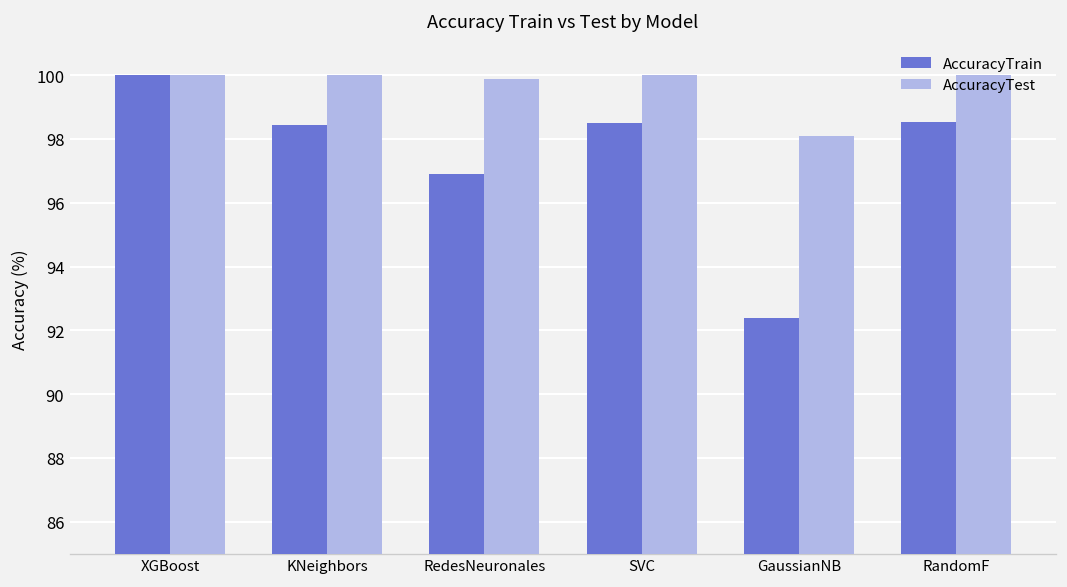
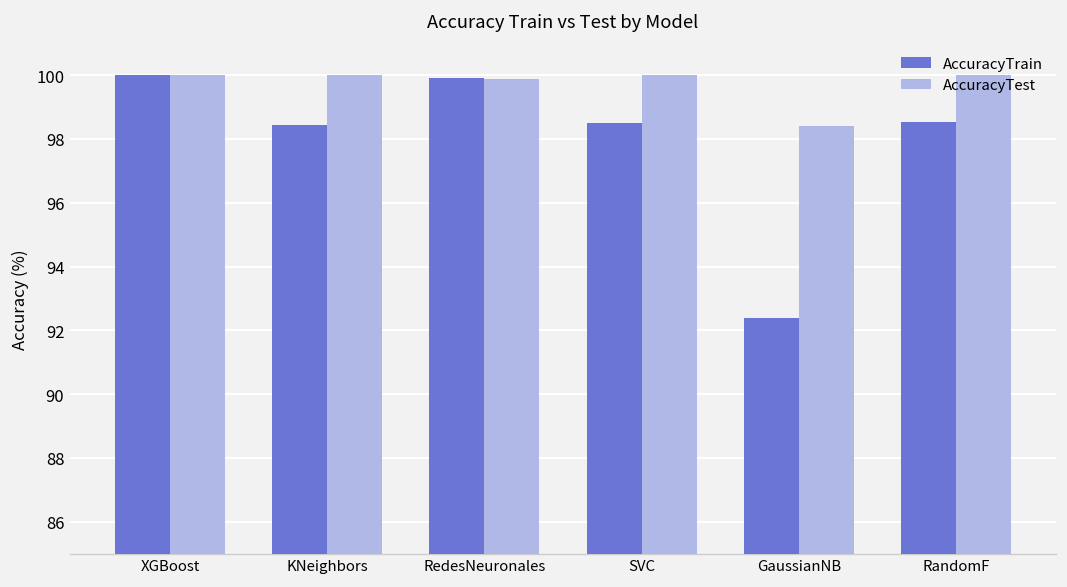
  {
    "AccuracyTrain": {
      "XGBoost": 100.0,
      "KNeighbors": 98.4,
-     "RedesNeuronales": 96.9,
+     "RedesNeuronales": 99.9,
      "SVC": 98.5,
      "GaussianNB": 92.4,
      "RandomF": 98.5
    },
    "AccuracyTest": {
      "XGBoost": 100.0,
      "KNeighbors": 100.0,
      "RedesNeuronales": 99.9,
      "SVC": 100.0,
-     "GaussianNB": 98.1
+     "GaussianNB": 98.4
    }
  }
